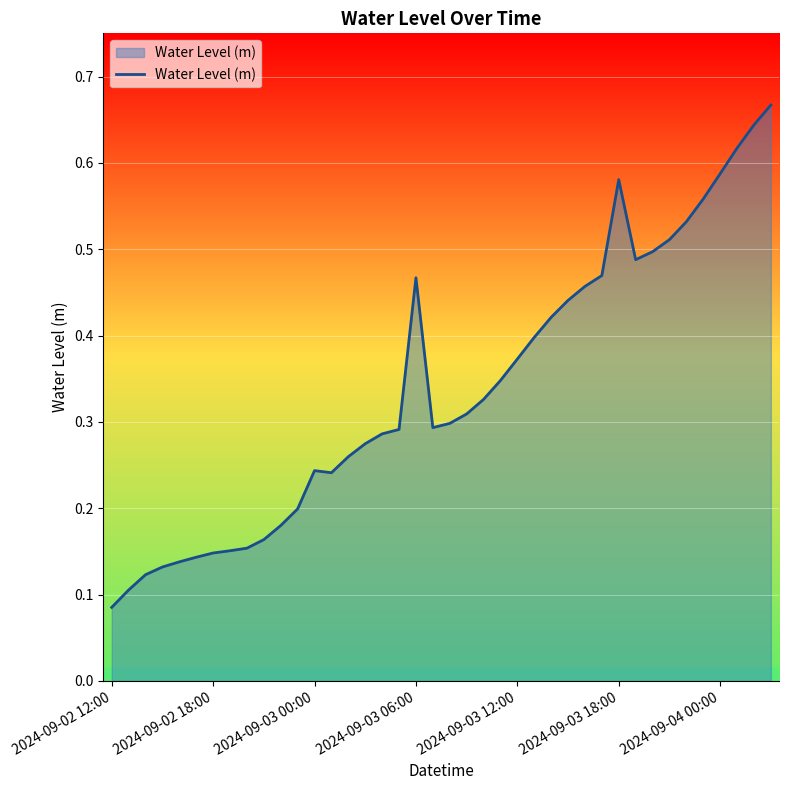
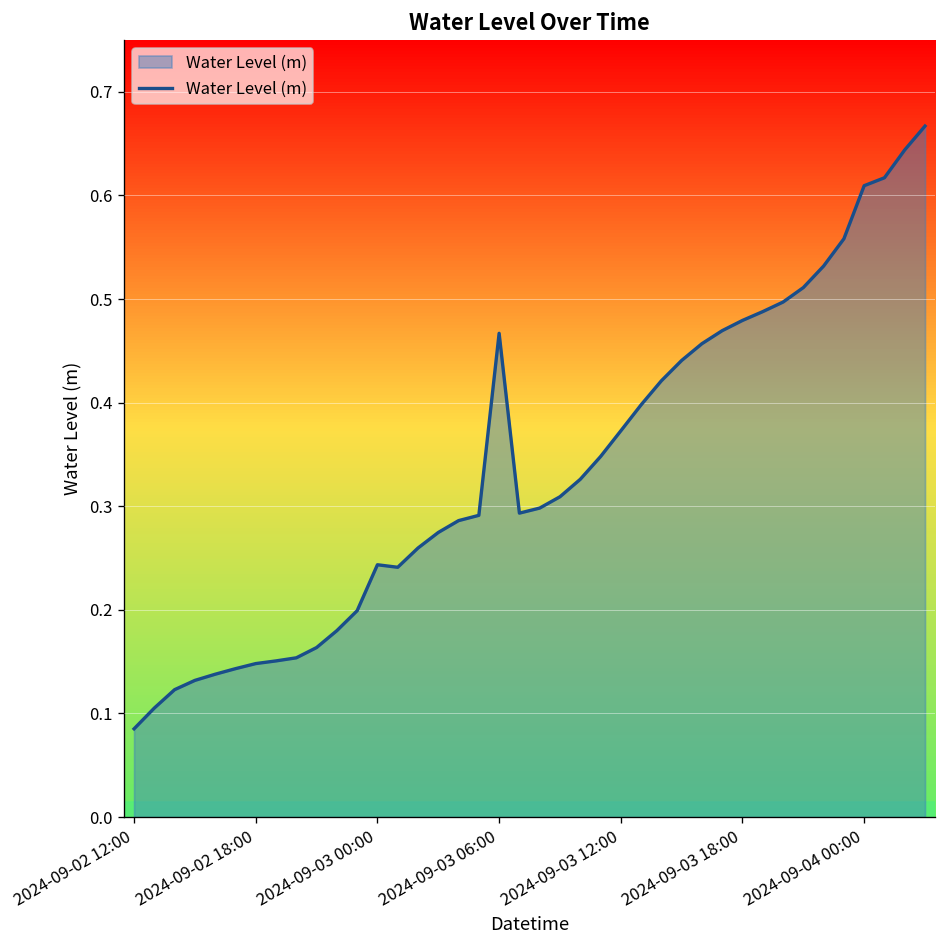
  {
    "2024-09-02 12:00": 0.09,
    "2024-09-02 18:00": 0.15,
    "2024-09-03 00:00": 0.24,
    "2024-09-03 06:00": 0.47,
    "2024-09-03 12:00": 0.37,
-   "2024-09-03 18:00": 0.58,
-   "2024-09-04 00:00": 0.59
+   "2024-09-03 18:00": 0.48,
+   "2024-09-04 00:00": 0.61
  }
